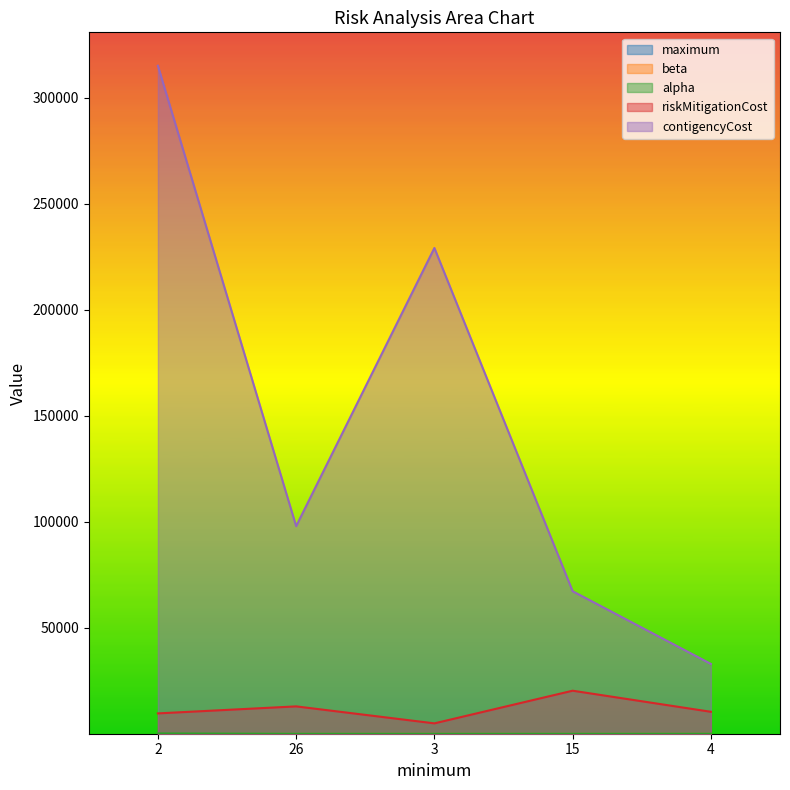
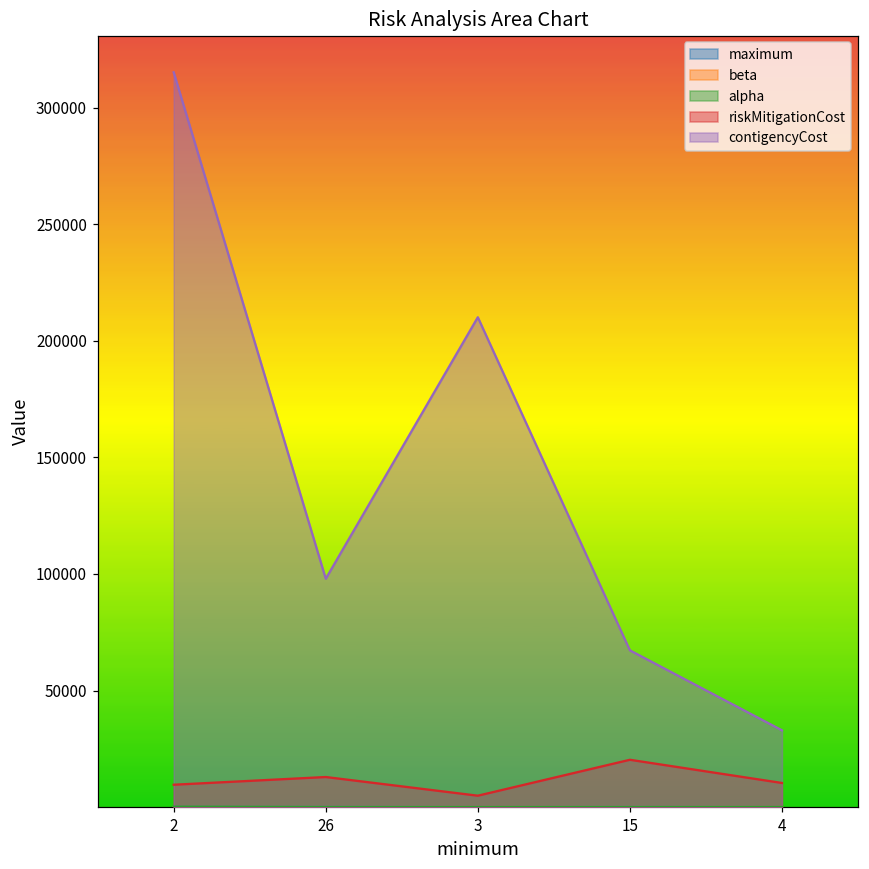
  {
    "riskMitigationCost": {
      "2": 10000,
      "26": 13000,
      "3": 5000,
      "15": 20000,
      "4": 10000
    },
    "contigencyCost": {
      "2": 315000,
      "26": 98000,
-     "3": 229000,
+     "3": 210000,
      "15": 67000,
      "4": 33000
    }
  }
